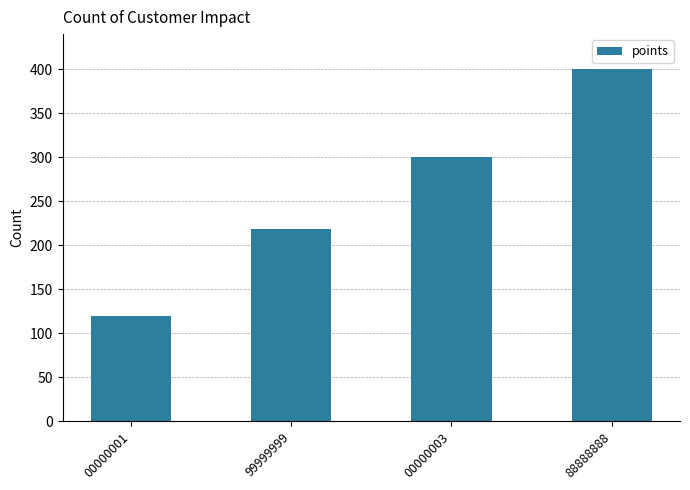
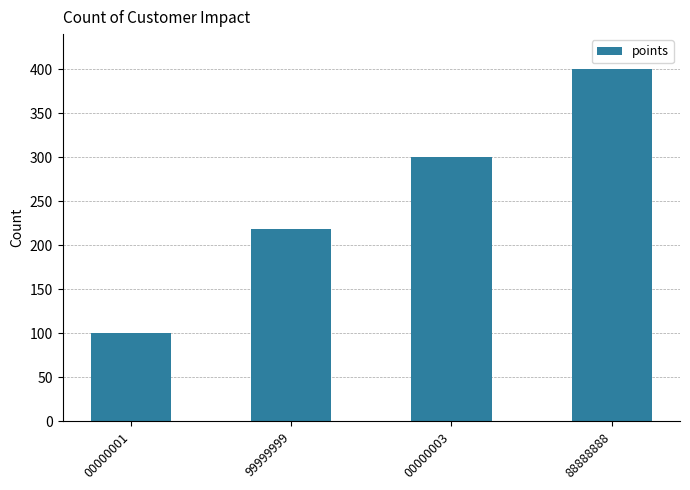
  {
-   "00000001": 120,
+   "00000001": 100,
    "99999999": 220,
    "00000003": 300,
    "88888888": 400
  }
